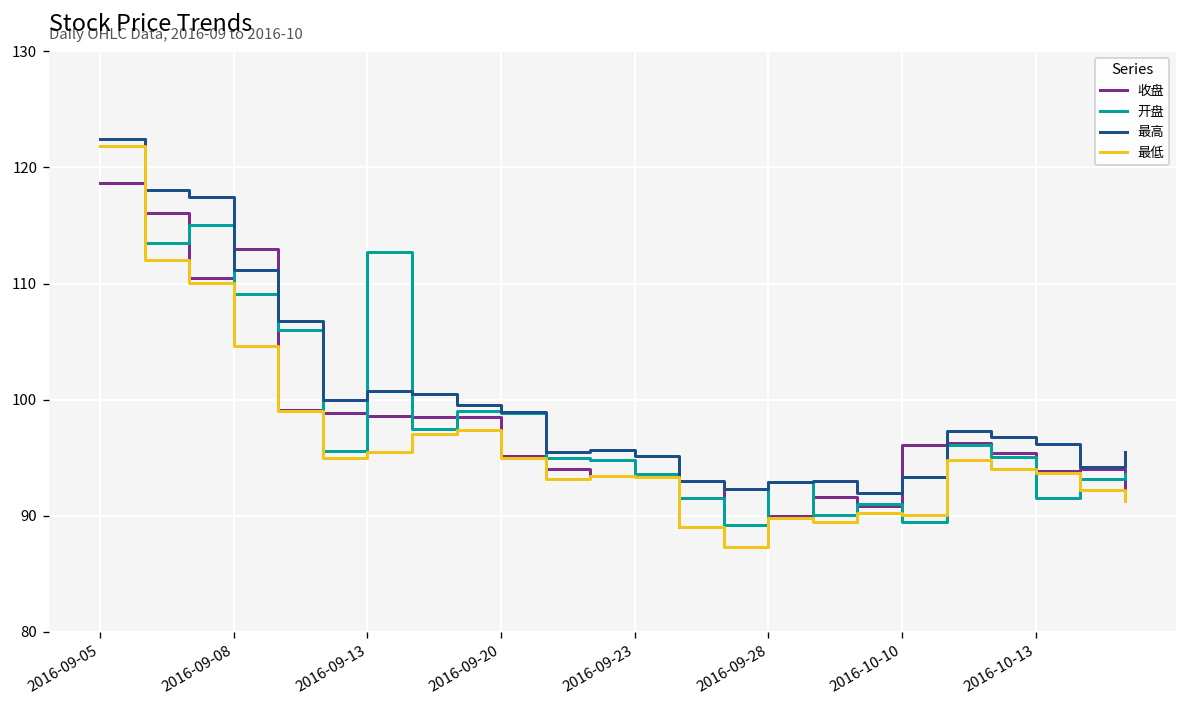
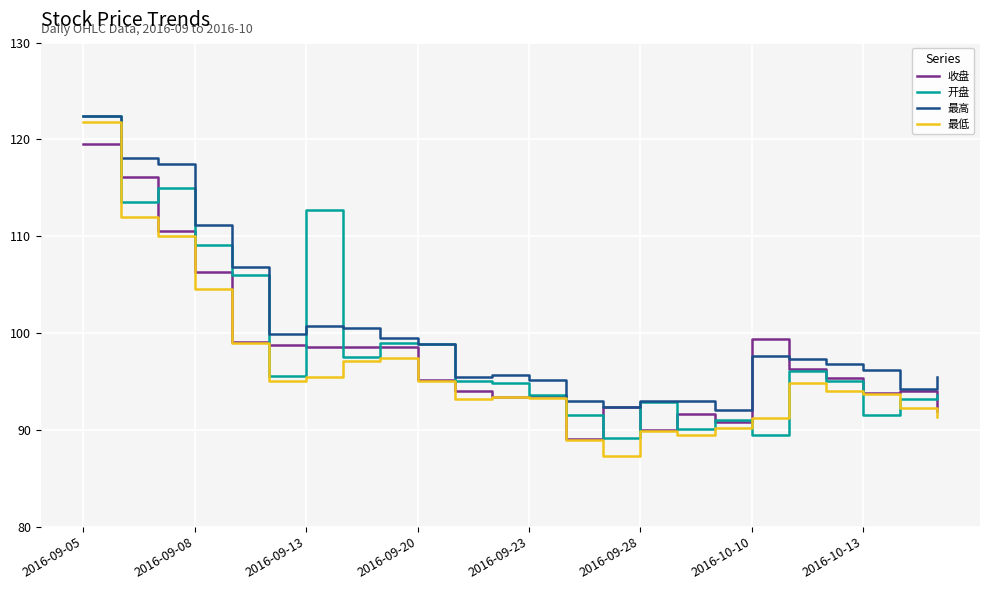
  {
    "收盘": {
-     "2016-09-05": 119,
-     "2016-09-08": 113,
+     "2016-09-05": 120,
+     "2016-09-08": 106,
      "2016-09-13": 99,
-     "2016-10-10": 96
+     "2016-10-10": 99
    },
    "开盘": {
      "2016-09-08": 109,
      "2016-09-13": 113,
      "2016-10-10": 90,
      "2016-10-13": 92
    },
    "最高": {
      "2016-09-08": 111,
      "2016-09-13": 101,
      "2016-09-23": 95,
-     "2016-10-10": 93,
+     "2016-10-10": 98,
      "2016-10-13": 96
    },
    "最低": {
      "2016-09-05": 122,
      "2016-09-08": 105,
      "2016-09-13": 96,
-     "2016-10-10": 90
+     "2016-10-10": 91
    }
  }
